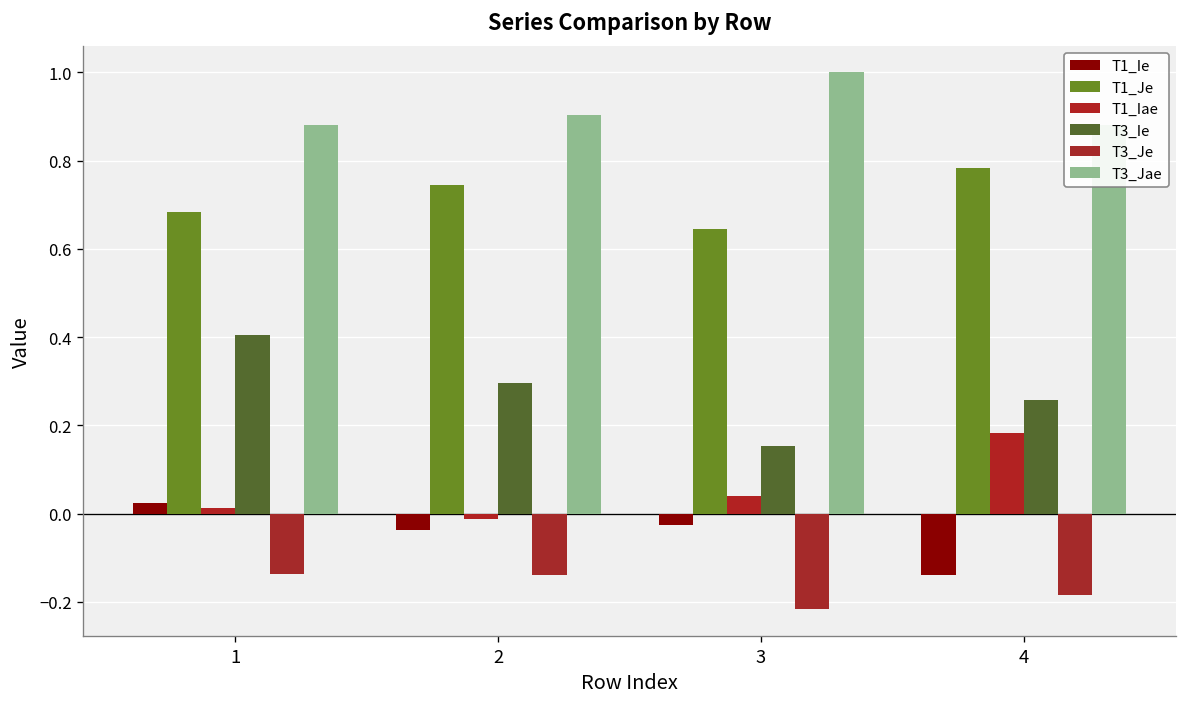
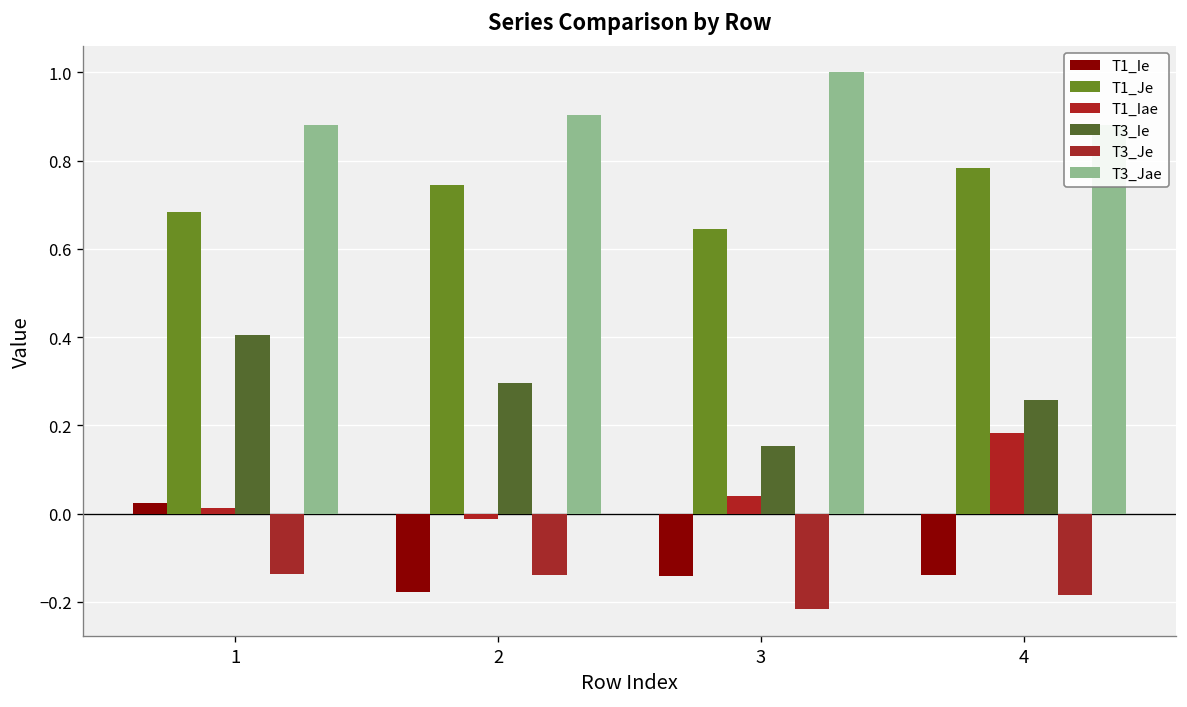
  {
    "T1_Ie": {
      "1": 0.02,
-     "2": -0.04,
-     "3": -0.03,
+     "2": -0.18,
+     "3": -0.14,
      "4": -0.14
    },
    "T3_Jae": {
      "1": 0.88,
      "2": 0.90,
      "3": 1.00
    }
  }
